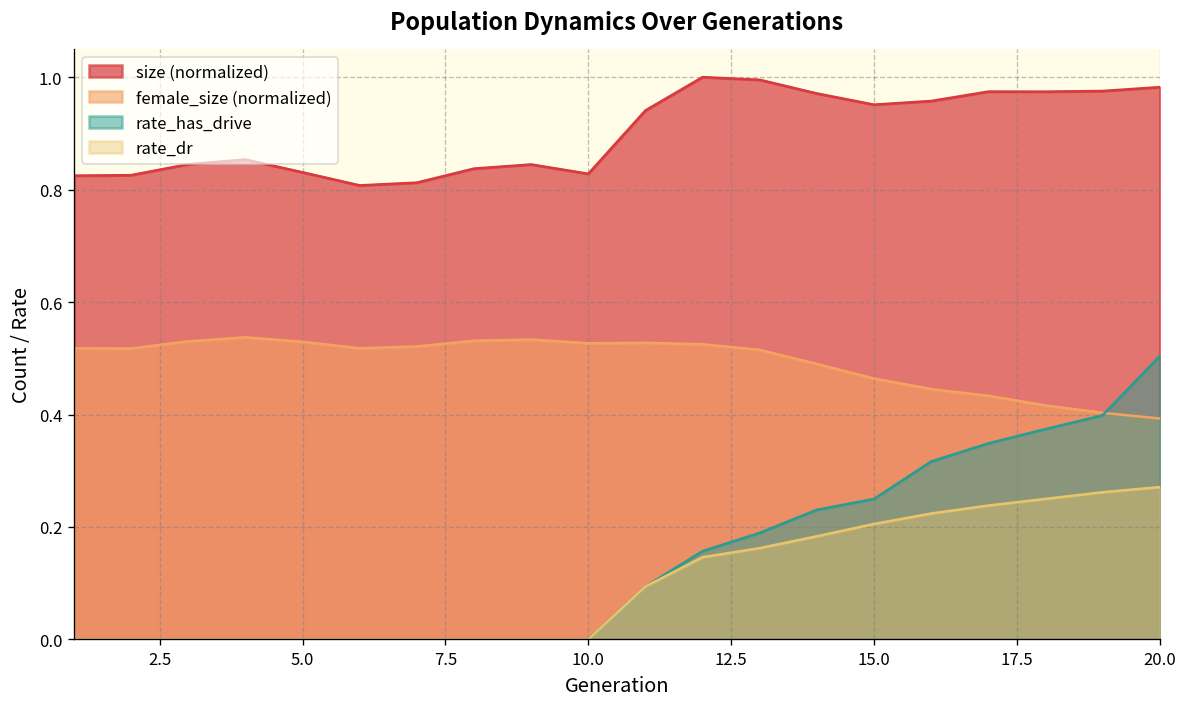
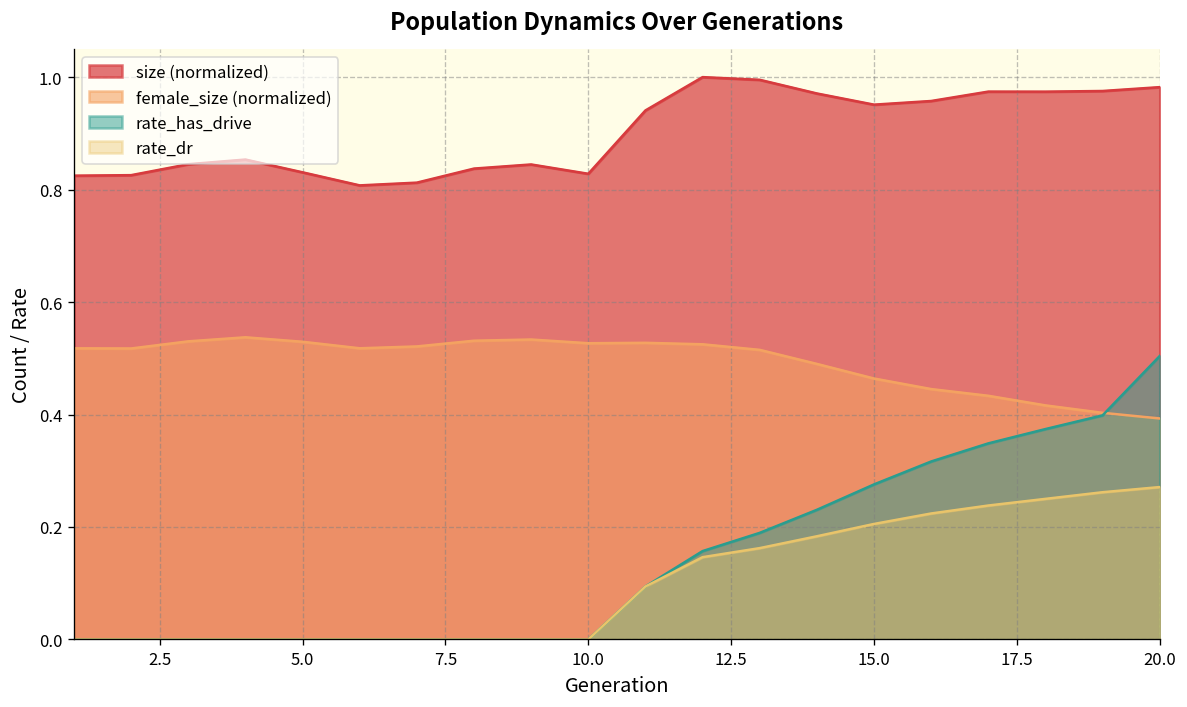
  {
    "size (normalized)": {
      "5.0": 0.83,
      "10.0": 0.83,
      "15.0": 0.95,
      "20.0": 0.98
    },
    "rate_has_drive": {
-     "15.0": 0.25,
+     "15.0": 0.28,
      "20.0": 0.50
    }
  }
